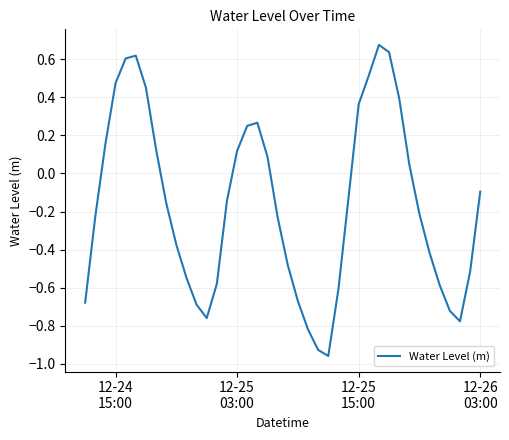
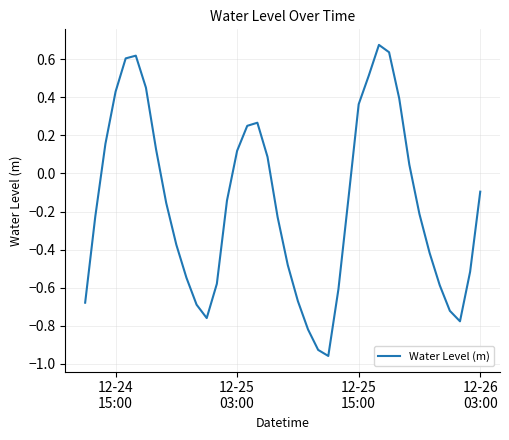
  {
-   "12-24 15:00": 0.47,
+   "12-24 15:00": 0.43,
    "12-25 03:00": 0.12,
    "12-25 15:00": 0.36,
    "12-26 03:00": -0.10
  }
